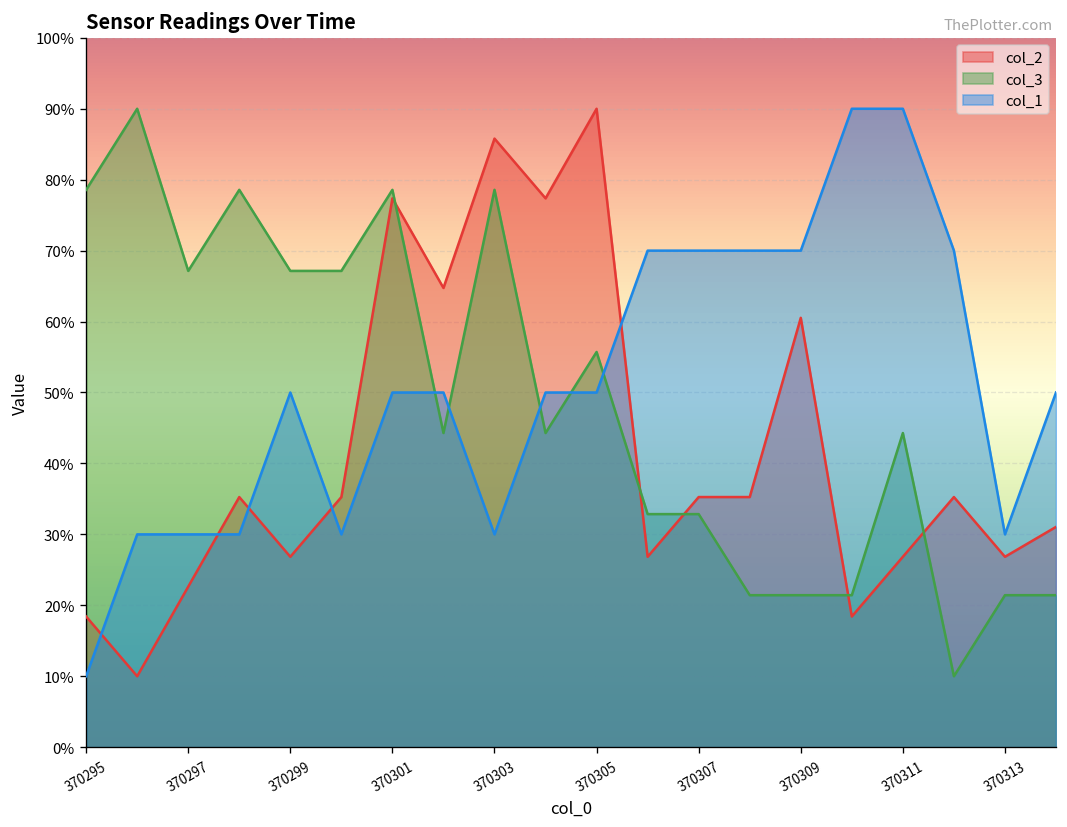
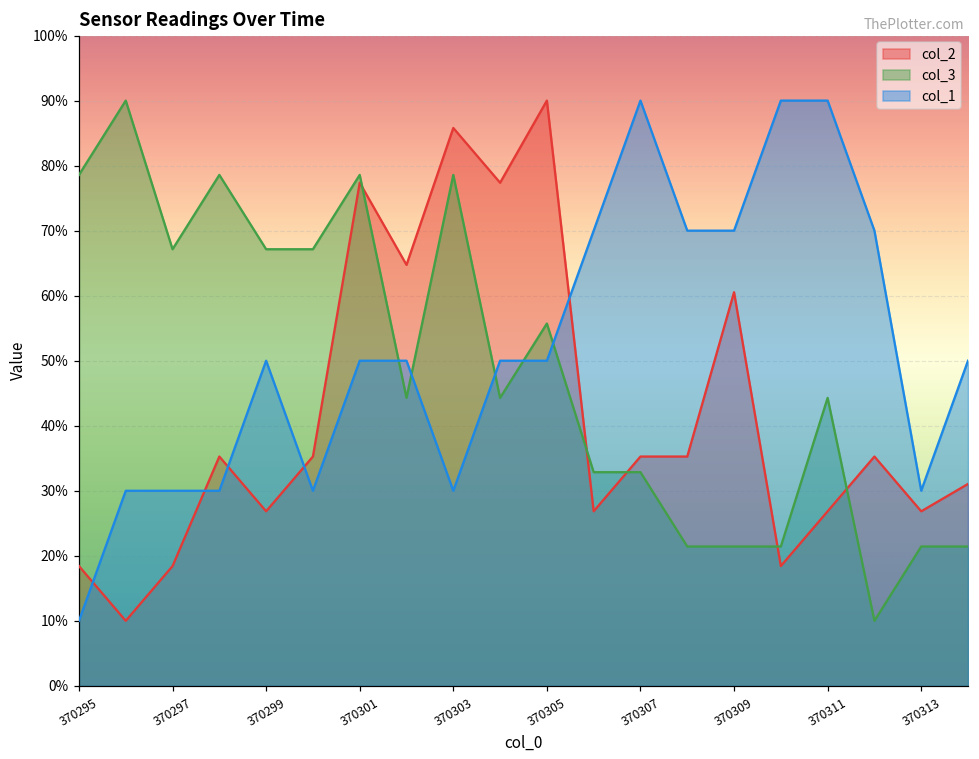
  {
    "col_2": {
      "370295": "18%",
-     "370297": "23%",
+     "370297": "18%",
      "370299": "27%",
      "370301": "77%",
      "370303": "86%",
      "370305": "90%",
      "370307": "35%",
      "370309": "61%",
      "370311": "27%",
      "370313": "27%"
    },
    "col_3": {
      "370295": "79%",
      "370297": "67%",
      "370299": "67%",
      "370301": "79%",
      "370303": "79%",
      "370305": "56%",
      "370307": "33%",
      "370309": "21%",
      "370311": "44%",
      "370313": "21%"
    },
    "col_1": {
      "370295": "10%",
      "370297": "30%",
      "370299": "50%",
      "370301": "50%",
      "370303": "30%",
      "370305": "50%",
-     "370307": "70%",
+     "370307": "90%",
      "370309": "70%",
      "370311": "90%",
      "370313": "30%"
    }
  }
